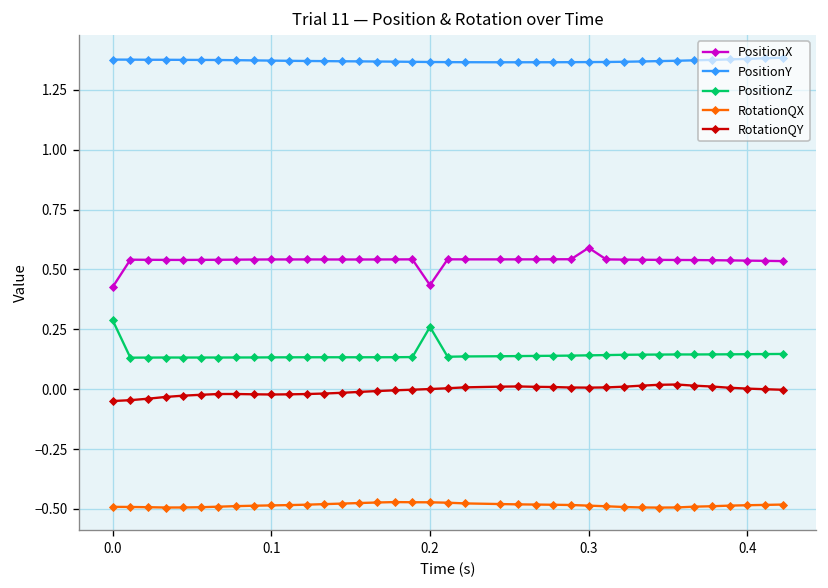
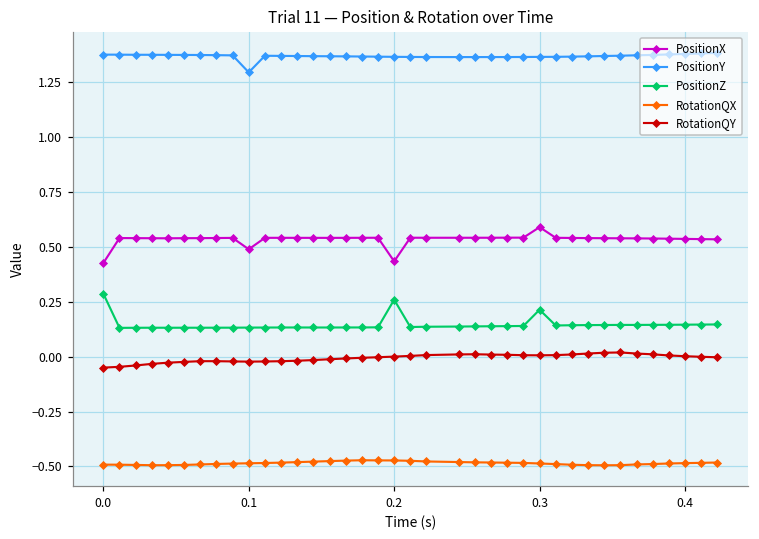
  {
    "PositionX": {
      "0.0": 0.43,
-     "0.1": 0.54,
+     "0.1": 0.49,
      "0.2": 0.43,
      "0.3": 0.59,
      "0.4": 0.54
    },
    "PositionY": {
      "0.0": 1.38,
-     "0.1": 1.37,
+     "0.1": 1.30,
      "0.2": 1.37,
      "0.3": 1.37
    },
    "PositionZ": {
      "0.0": 0.29,
      "0.1": 0.13,
      "0.2": 0.26,
-     "0.3": 0.14,
+     "0.3": 0.21,
      "0.4": 0.15
    },
    "RotationQX": {
      "0.0": -0.49,
      "0.1": -0.49,
      "0.2": -0.47,
      "0.3": -0.49,
      "0.4": -0.48
    },
    "RotationQY": {
      "0.0": -0.05,
      "0.1": -0.02,
      "0.2": 0.00,
      "0.3": 0.01,
      "0.4": 0.00
    }
  }
